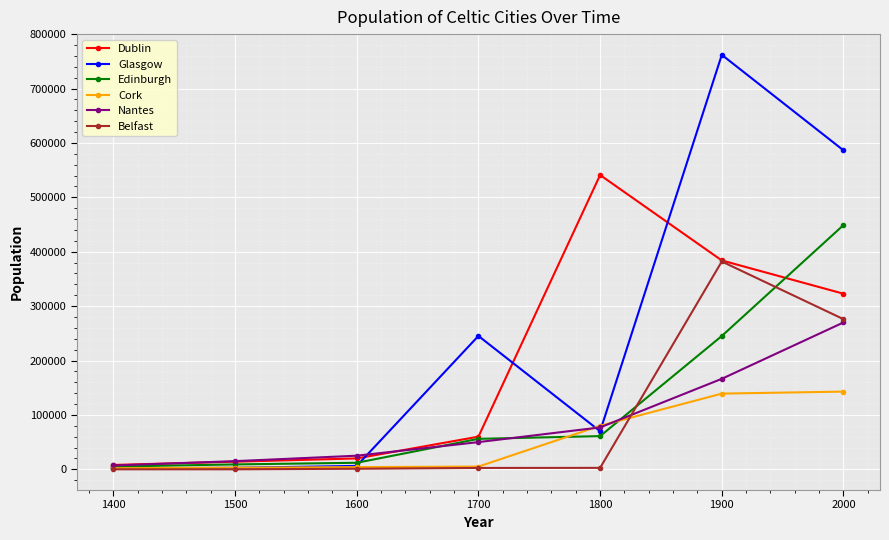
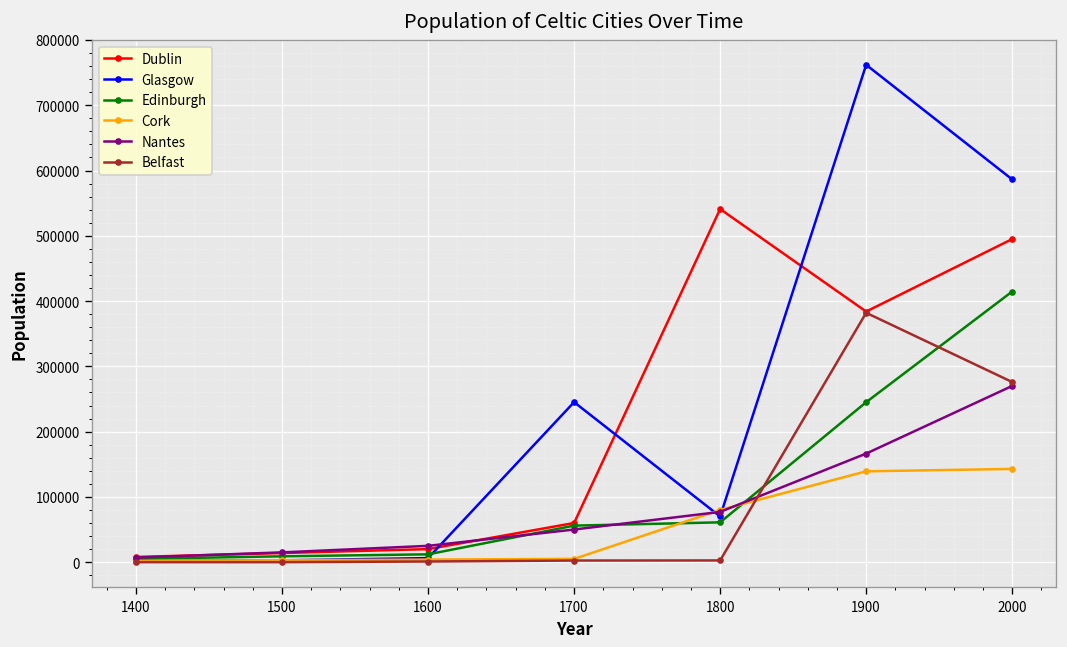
  {
    "Dublin": {
      "1600": 20000,
      "1800": 540000,
-     "2000": 320000
+     "2000": 500000
    },
    "Glasgow": {
      "1700": 250000,
      "1800": 70000,
      "1900": 760000,
      "2000": 590000
    },
    "Edinburgh": {
      "1500": 10000,
      "1600": 10000,
      "1800": 60000,
      "1900": 250000,
-     "2000": 450000
+     "2000": 410000
    },
    "Cork": {
      "1900": 140000,
      "2000": 140000
    },
    "Nantes": {
      "1600": 30000,
      "1700": 50000,
      "1900": 170000,
      "2000": 270000
    },
    "Belfast": {
      "1800": 0,
      "2000": 280000
    }
  }
